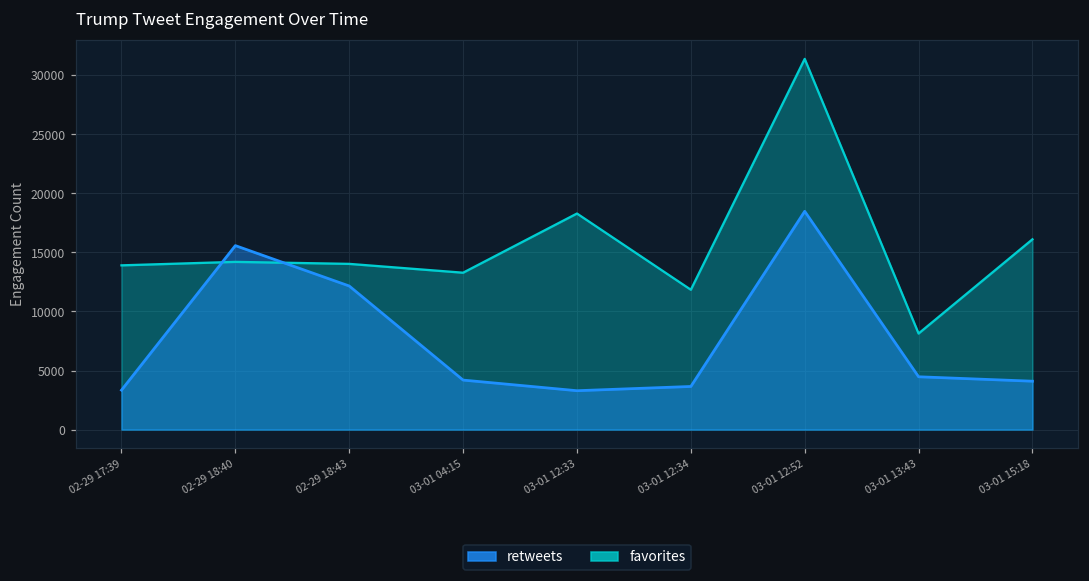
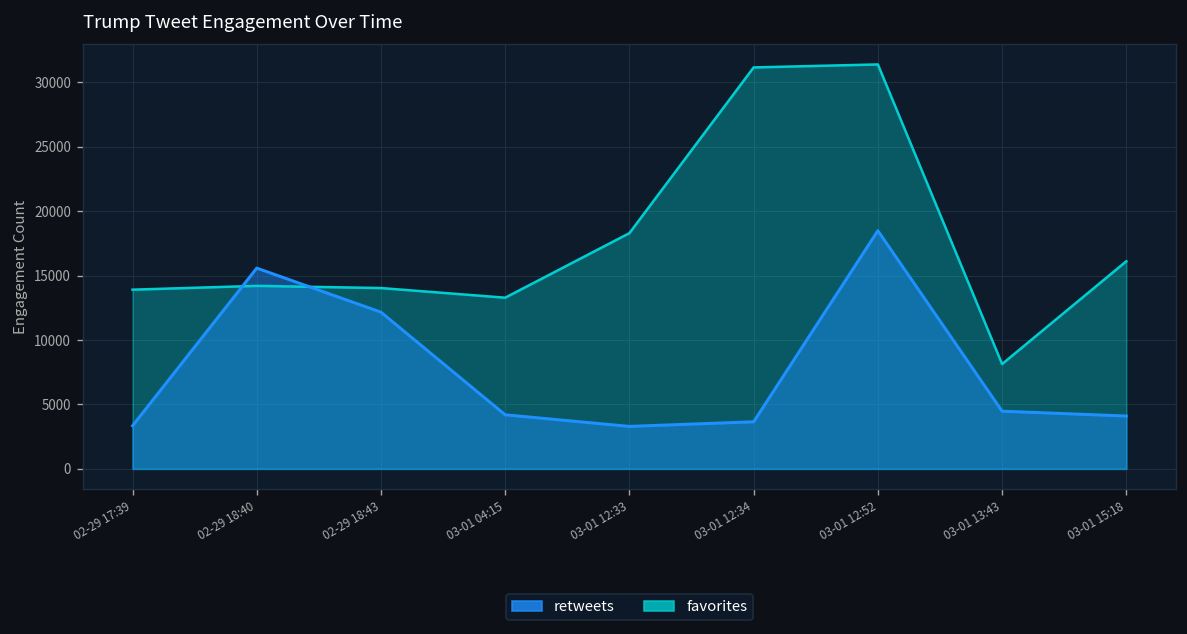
  {
    "favorites": {
      "02-29 17:39": 13900,
      "02-29 18:40": 14200,
      "02-29 18:43": 14000,
      "03-01 04:15": 13300,
      "03-01 12:33": 18300,
-     "03-01 12:34": 11800,
+     "03-01 12:34": 31200,
      "03-01 12:52": 31400,
      "03-01 13:43": 8100,
      "03-01 15:18": 16100
    },
    "retweets": {
      "02-29 17:39": 3300,
      "02-29 18:40": 15600,
      "02-29 18:43": 12200,
      "03-01 04:15": 4200,
      "03-01 12:33": 3300,
      "03-01 12:34": 3700,
      "03-01 12:52": 18500,
      "03-01 13:43": 4500,
      "03-01 15:18": 4100
    }
  }
